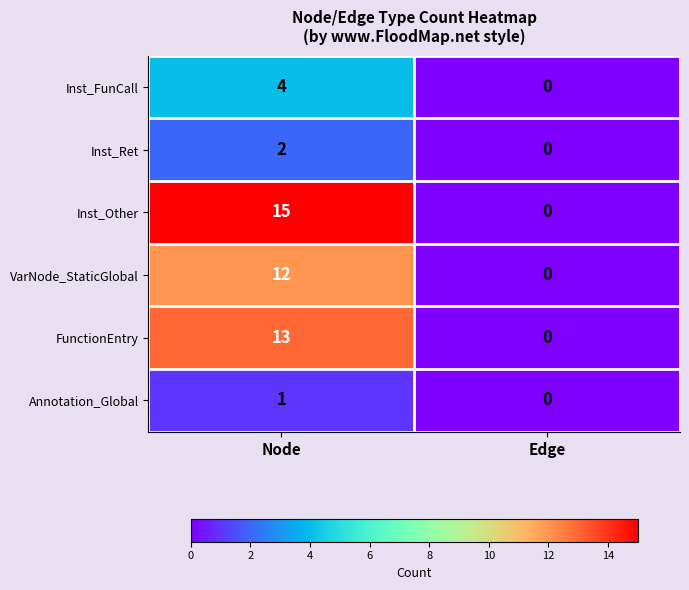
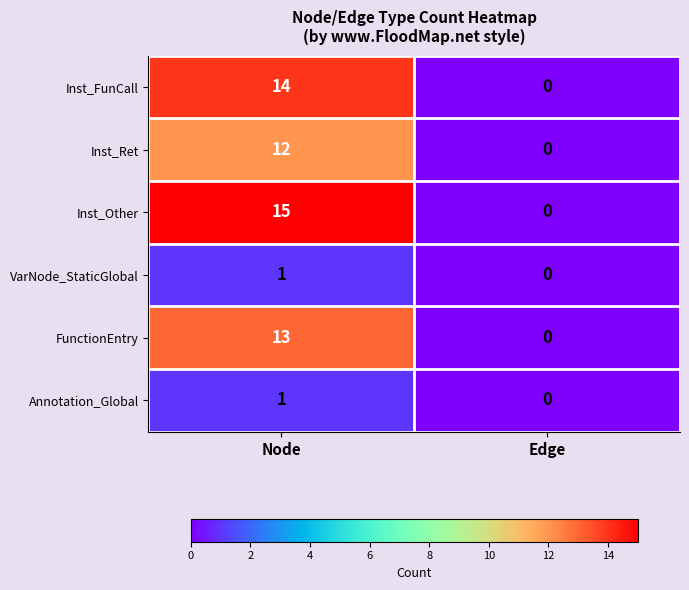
  {
    "Inst_FunCall": {
-     "Node": 4,
+     "Node": 14,
      "Edge": 0
    },
    "Inst_Ret": {
-     "Node": 2,
+     "Node": 12,
      "Edge": 0
    },
    "Inst_Other": {
      "Node": 15,
      "Edge": 0
    },
    "VarNode_StaticGlobal": {
-     "Node": 12,
+     "Node": 1,
      "Edge": 0
    },
    "FunctionEntry": {
      "Node": 13,
      "Edge": 0
    },
    "Annotation_Global": {
      "Node": 1,
      "Edge": 0
    }
  }
